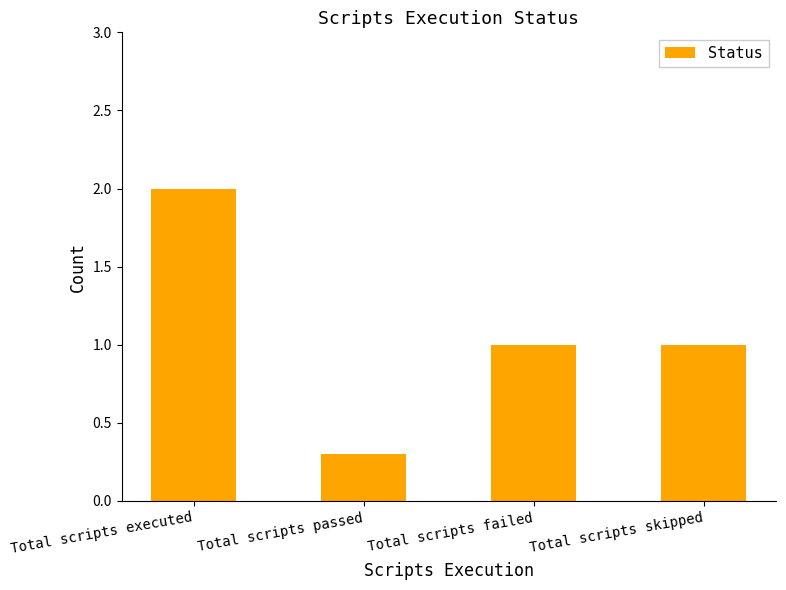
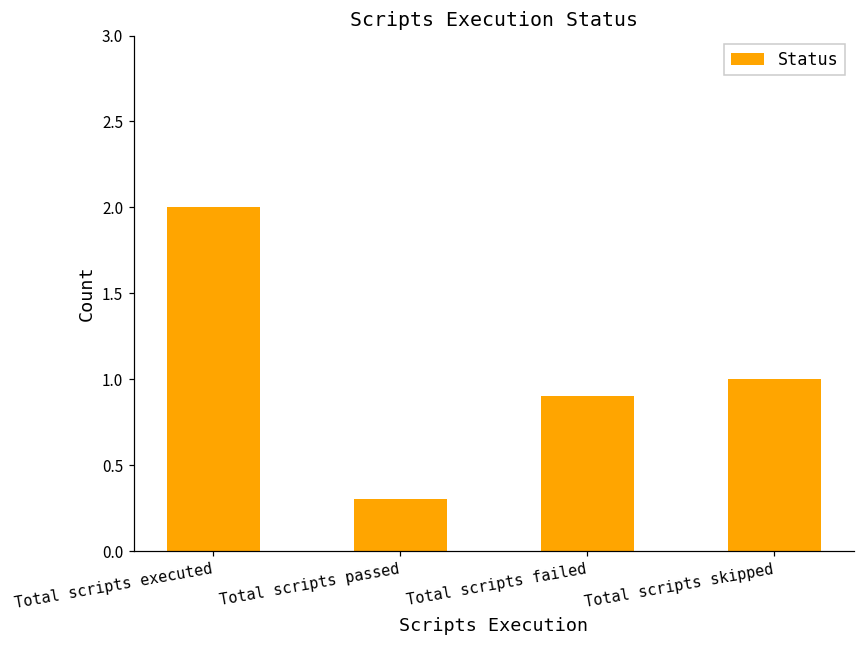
  {
    "Total scripts executed": 2.0,
    "Total scripts passed": 0.3,
-   "Total scripts failed": 1.0,
+   "Total scripts failed": 0.9,
    "Total scripts skipped": 1.0
  }
